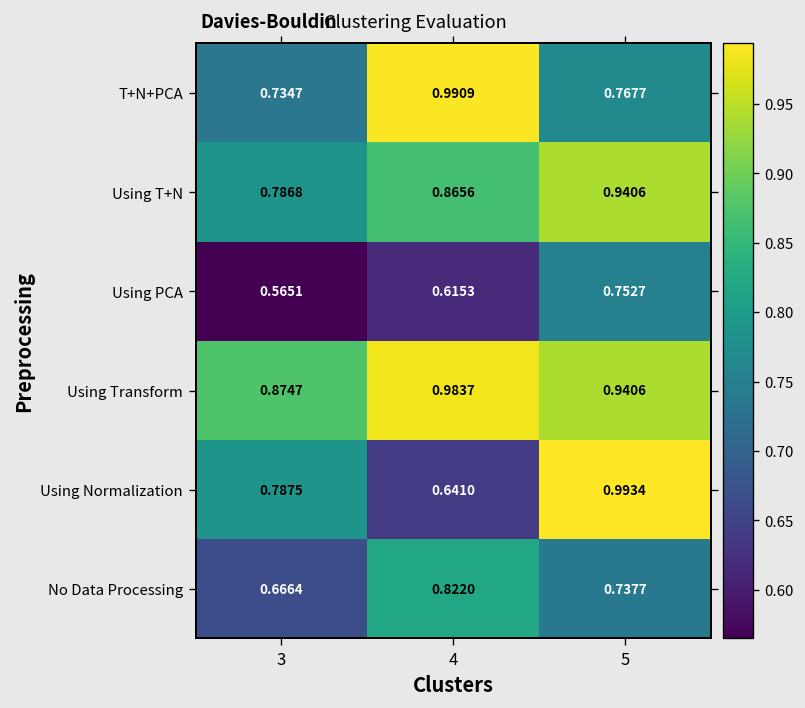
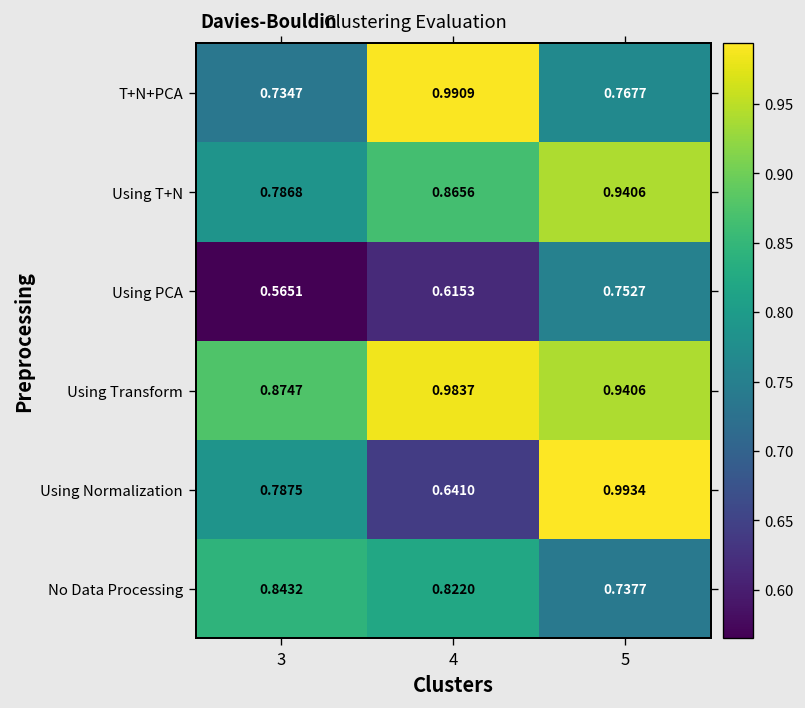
  {
    "T+N+PCA": {
      "3": 0.7347,
      "4": 0.9909,
      "5": 0.7677
    },
    "Using T+N": {
      "3": 0.7868,
      "4": 0.8656,
      "5": 0.9406
    },
    "Using PCA": {
      "3": 0.5651,
      "4": 0.6153,
      "5": 0.7527
    },
    "Using Transform": {
      "3": 0.8747,
      "4": 0.9837,
      "5": 0.9406
    },
    "Using Normalization": {
      "3": 0.7875,
      "4": 0.6410,
      "5": 0.9934
    },
    "No Data Processing": {
-     "3": 0.6664,
+     "3": 0.8432,
      "4": 0.8220,
      "5": 0.7377
    }
  }
